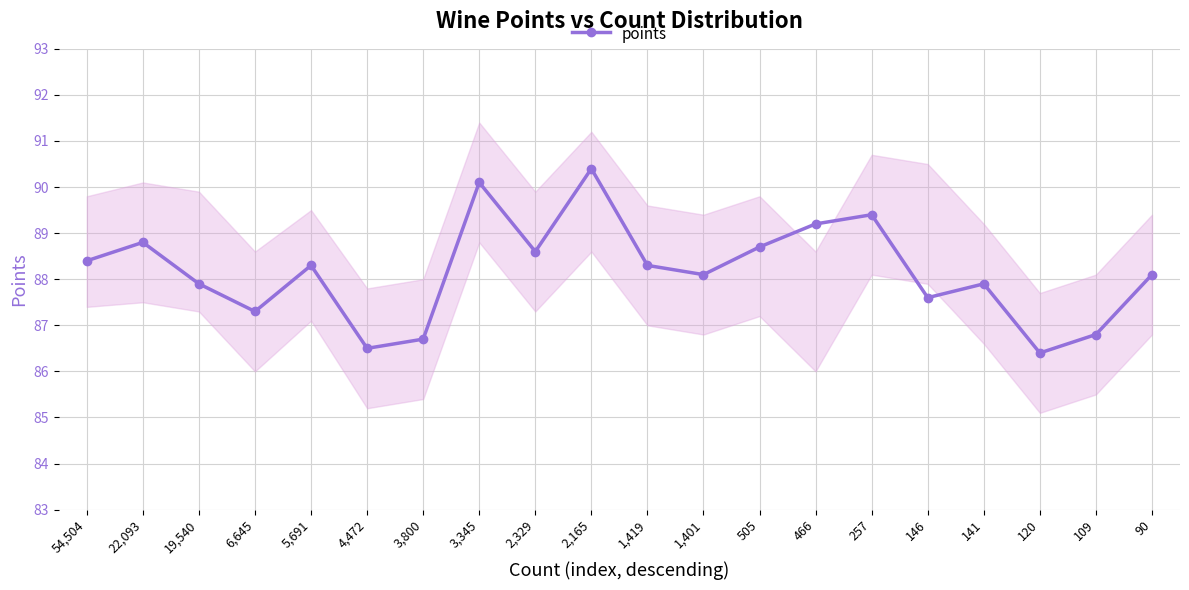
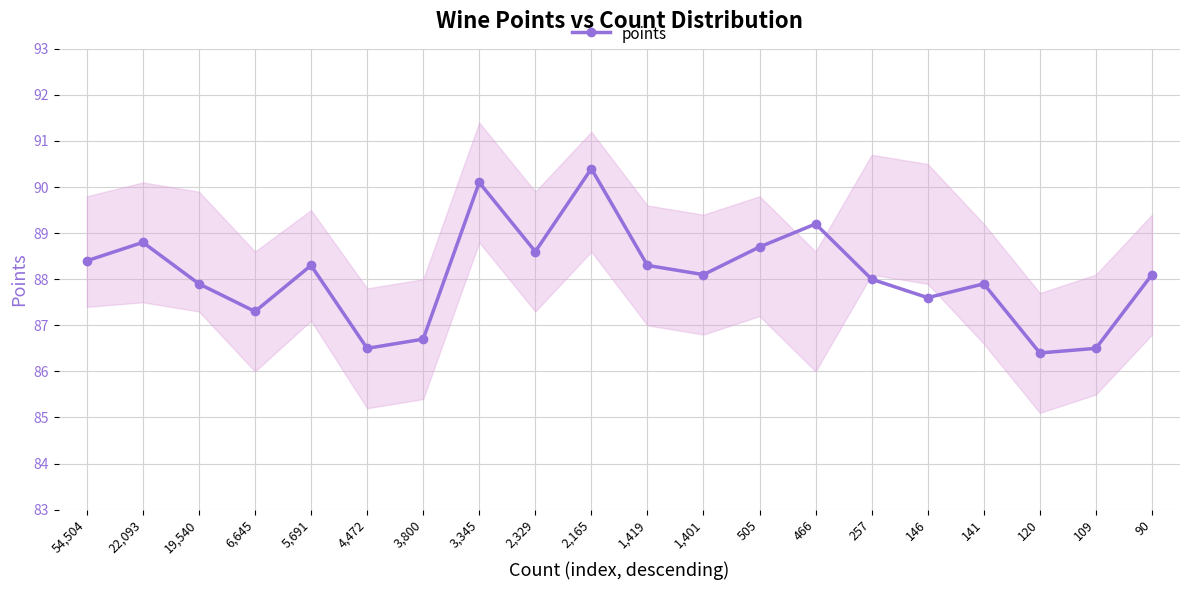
  {
    "points": {
      "54,504": 88.4,
      "22,093": 88.8,
      "19,540": 87.9,
      "6,645": 87.3,
      "5,691": 88.3,
      "4,472": 86.5,
      "3,800": 86.7,
      "3,345": 90.1,
      "2,329": 88.6,
      "2,165": 90.4,
      "1,419": 88.3,
      "1,401": 88.1,
      "505": 88.7,
      "466": 89.2,
-     "257": 89.4,
+     "257": 88.0,
      "146": 87.6,
      "141": 87.9,
      "120": 86.4,
-     "109": 86.8,
+     "109": 86.5,
      "90": 88.1
    }
  }
